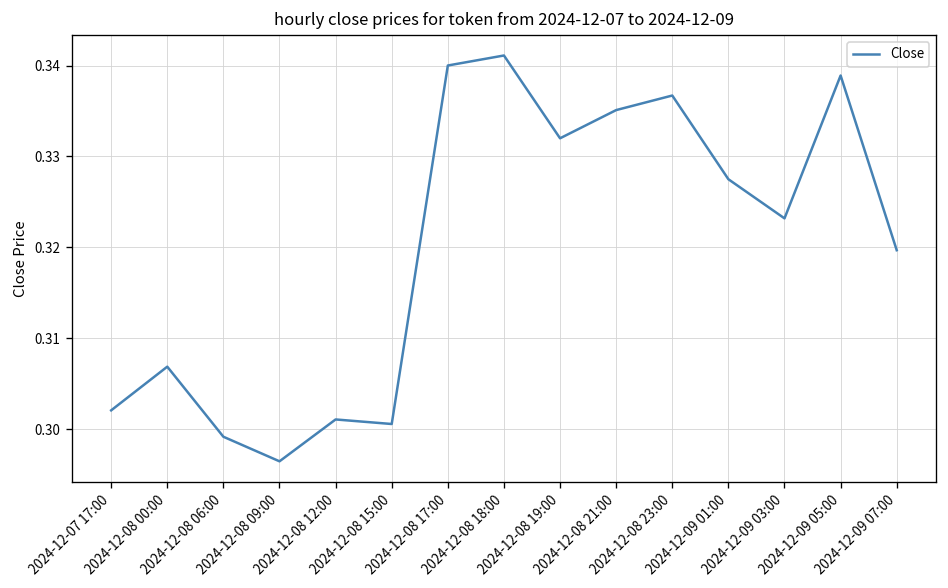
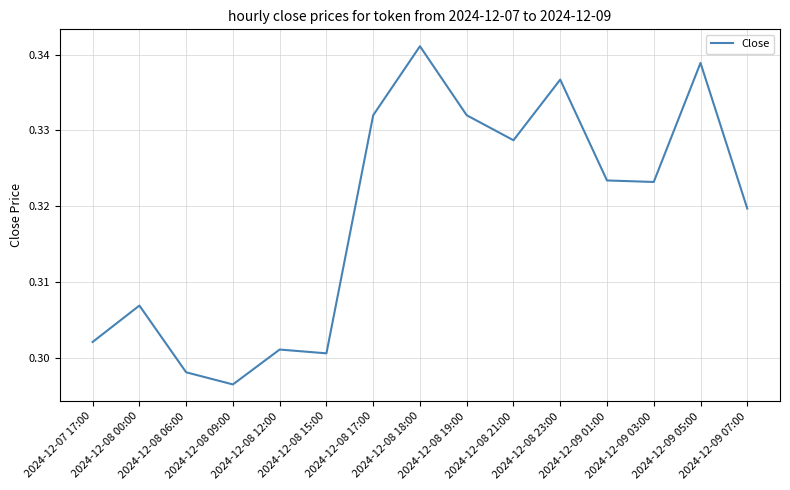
  {
    "2024-12-07 17:00": 0.302,
    "2024-12-08 00:00": 0.307,
-   "2024-12-08 06:00": 0.299,
+   "2024-12-08 06:00": 0.298,
    "2024-12-08 09:00": 0.297,
    "2024-12-08 12:00": 0.301,
    "2024-12-08 15:00": 0.301,
-   "2024-12-08 17:00": 0.340,
+   "2024-12-08 17:00": 0.332,
    "2024-12-08 18:00": 0.341,
    "2024-12-08 19:00": 0.332,
-   "2024-12-08 21:00": 0.335,
+   "2024-12-08 21:00": 0.329,
    "2024-12-08 23:00": 0.337,
-   "2024-12-09 01:00": 0.328,
+   "2024-12-09 01:00": 0.323,
    "2024-12-09 03:00": 0.323,
    "2024-12-09 05:00": 0.339,
    "2024-12-09 07:00": 0.320
  }
